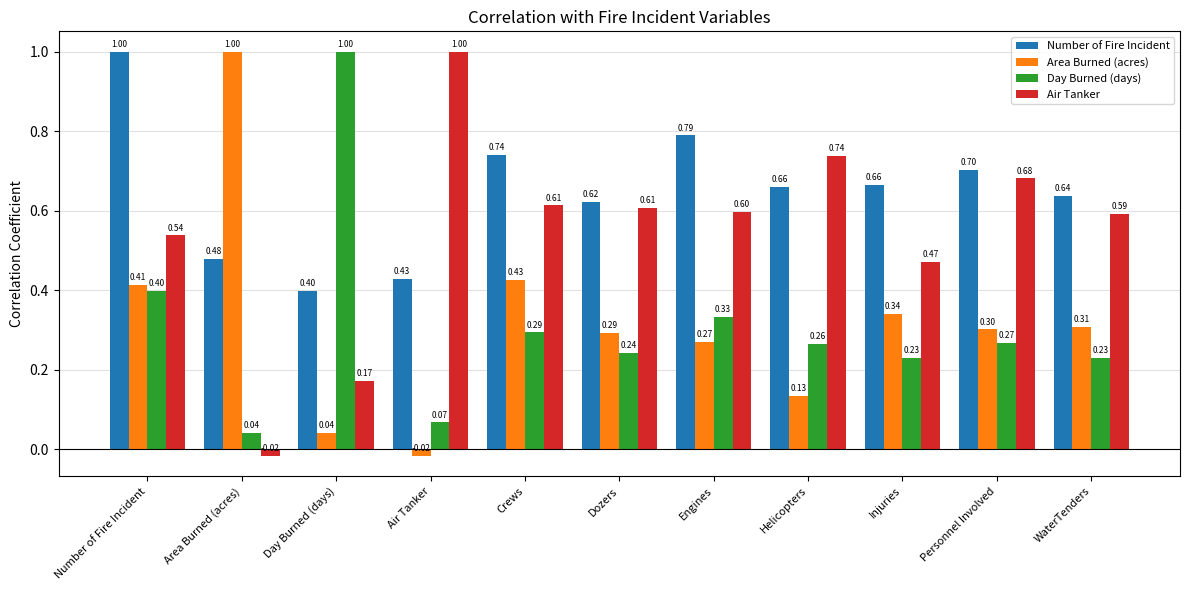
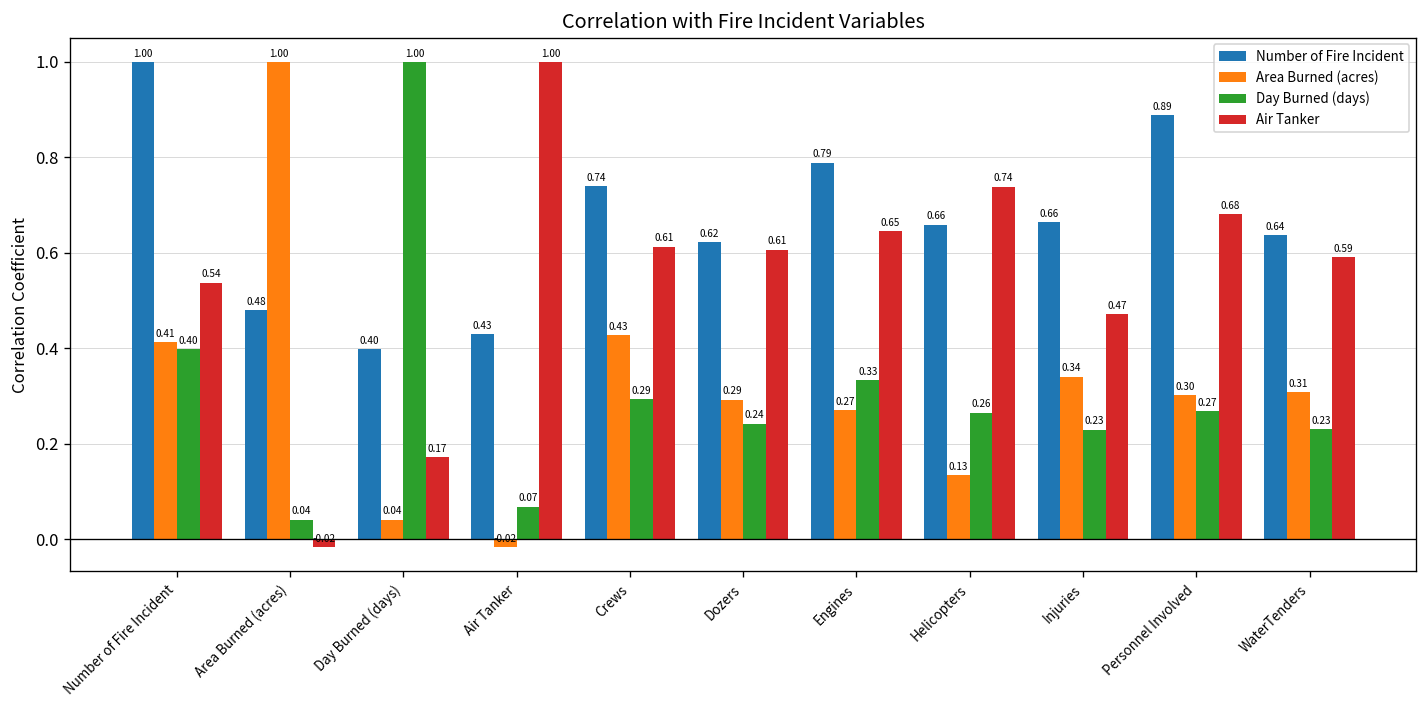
  {
    "Number of Fire Incident": {
      "Number of Fire Incident": 1.00,
      "Area Burned (acres)": 0.48,
      "Day Burned (days)": 0.40,
      "Air Tanker": 0.43,
      "Crews": 0.74,
      "Dozers": 0.62,
      "Engines": 0.79,
      "Helicopters": 0.66,
      "Injuries": 0.66,
-     "Personnel Involved": 0.70,
+     "Personnel Involved": 0.89,
      "WaterTenders": 0.64
    },
    "Area Burned (acres)": {
      "Number of Fire Incident": 0.41,
      "Area Burned (acres)": 1.00,
      "Day Burned (days)": 0.04,
      "Air Tanker": -0.02,
      "Crews": 0.43,
      "Dozers": 0.29,
      "Engines": 0.27,
      "Helicopters": 0.13,
      "Injuries": 0.34,
      "Personnel Involved": 0.30,
      "WaterTenders": 0.31
    },
    "Day Burned (days)": {
      "Number of Fire Incident": 0.40,
      "Area Burned (acres)": 0.04,
      "Day Burned (days)": 1.00,
      "Air Tanker": 0.07,
      "Crews": 0.29,
      "Dozers": 0.24,
      "Engines": 0.33,
      "Helicopters": 0.26,
      "Injuries": 0.23,
      "Personnel Involved": 0.27,
      "WaterTenders": 0.23
    },
    "Air Tanker": {
      "Number of Fire Incident": 0.54,
      "Area Burned (acres)": -0.02,
      "Day Burned (days)": 0.17,
      "Air Tanker": 1.00,
      "Crews": 0.61,
      "Dozers": 0.61,
-     "Engines": 0.60,
+     "Engines": 0.65,
      "Helicopters": 0.74,
      "Injuries": 0.47,
      "Personnel Involved": 0.68,
      "WaterTenders": 0.59
    }
  }
